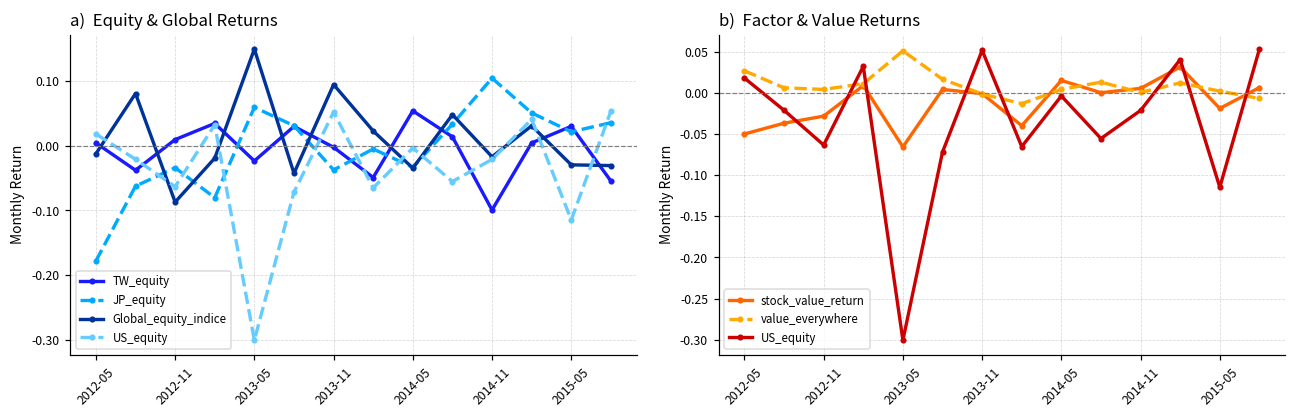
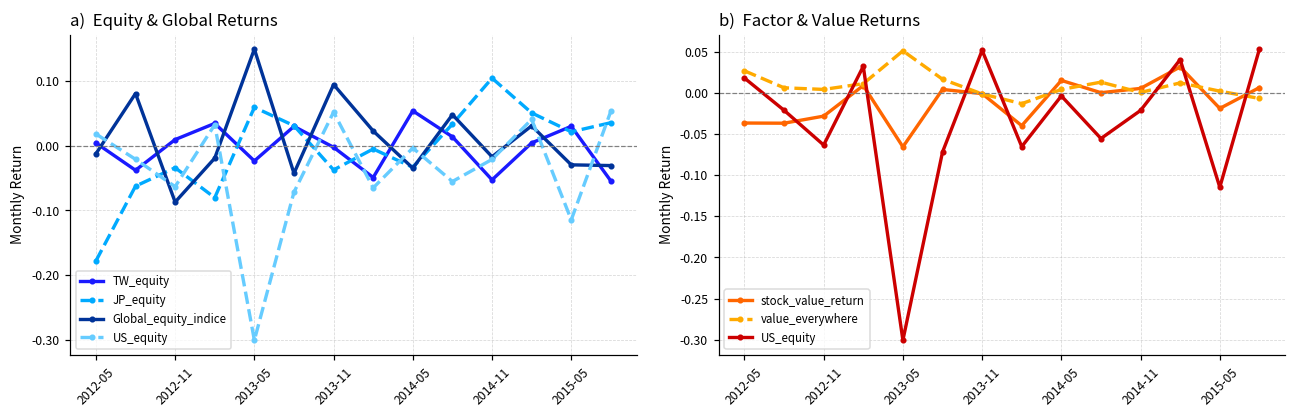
  {
    "a) Equity & Global Returns": {
      "TW_equity": {
        "2012-05": 0.00,
        "2012-11": 0.01,
        "2013-05": -0.02,
        "2013-11": 0.00,
        "2014-05": 0.05,
-       "2014-11": -0.10,
+       "2014-11": -0.05,
        "2015-05": 0.03
      },
      "JP_equity": {
        "2012-05": -0.18,
        "2012-11": -0.03,
        "2013-05": 0.06,
        "2013-11": -0.04,
        "2014-11": 0.10,
        "2015-05": 0.02
      },
      "Global_equity_indice": {
        "2012-05": -0.01,
        "2012-11": -0.09,
        "2013-05": 0.15,
        "2013-11": 0.09,
        "2015-05": -0.03
      }
    },
    "b) Factor & Value Returns": {
      "stock_value_return": {
-       "2012-05": -0.05,
+       "2012-05": -0.04,
        "2012-11": -0.03,
        "2013-05": -0.07,
        "2014-05": 0.02,
        "2014-11": 0.01,
        "2015-05": -0.02
      },
      "value_everywhere": {
        "2012-05": 0.03,
        "2012-11": 0.00,
        "2013-05": 0.05,
        "2014-05": 0.00,
        "2014-11": 0.00,
        "2015-05": 0.00
      },
      "US_equity": {
        "2012-05": 0.02,
        "2012-11": -0.06,
        "2013-05": -0.30,
        "2013-11": 0.05,
        "2014-05": 0.00,
        "2014-11": -0.02,
        "2015-05": -0.11
      }
    }
  }
